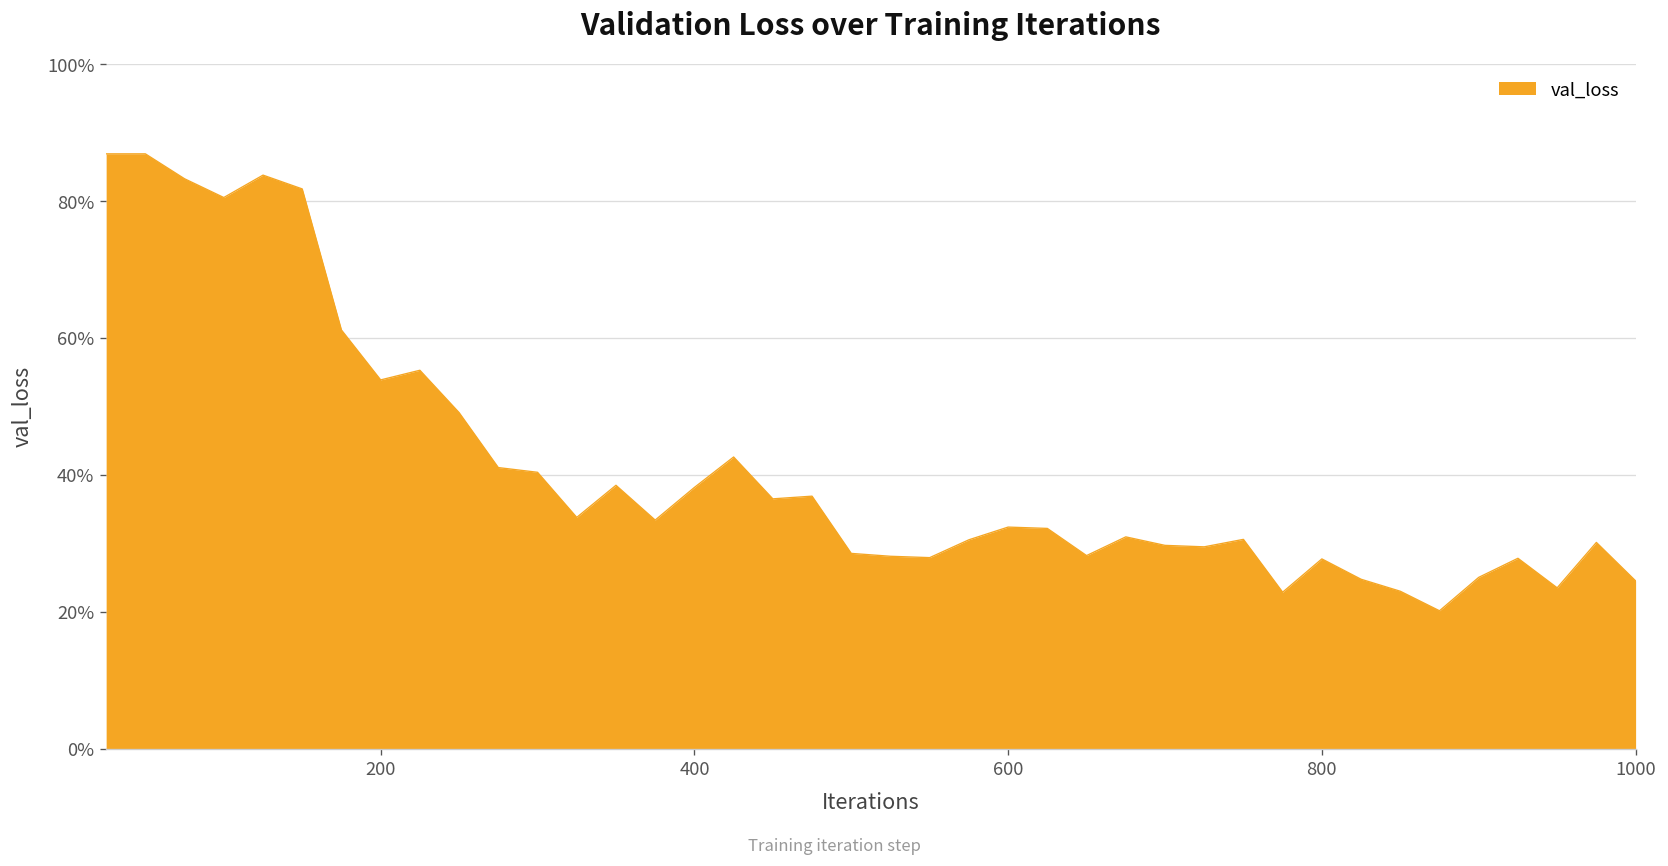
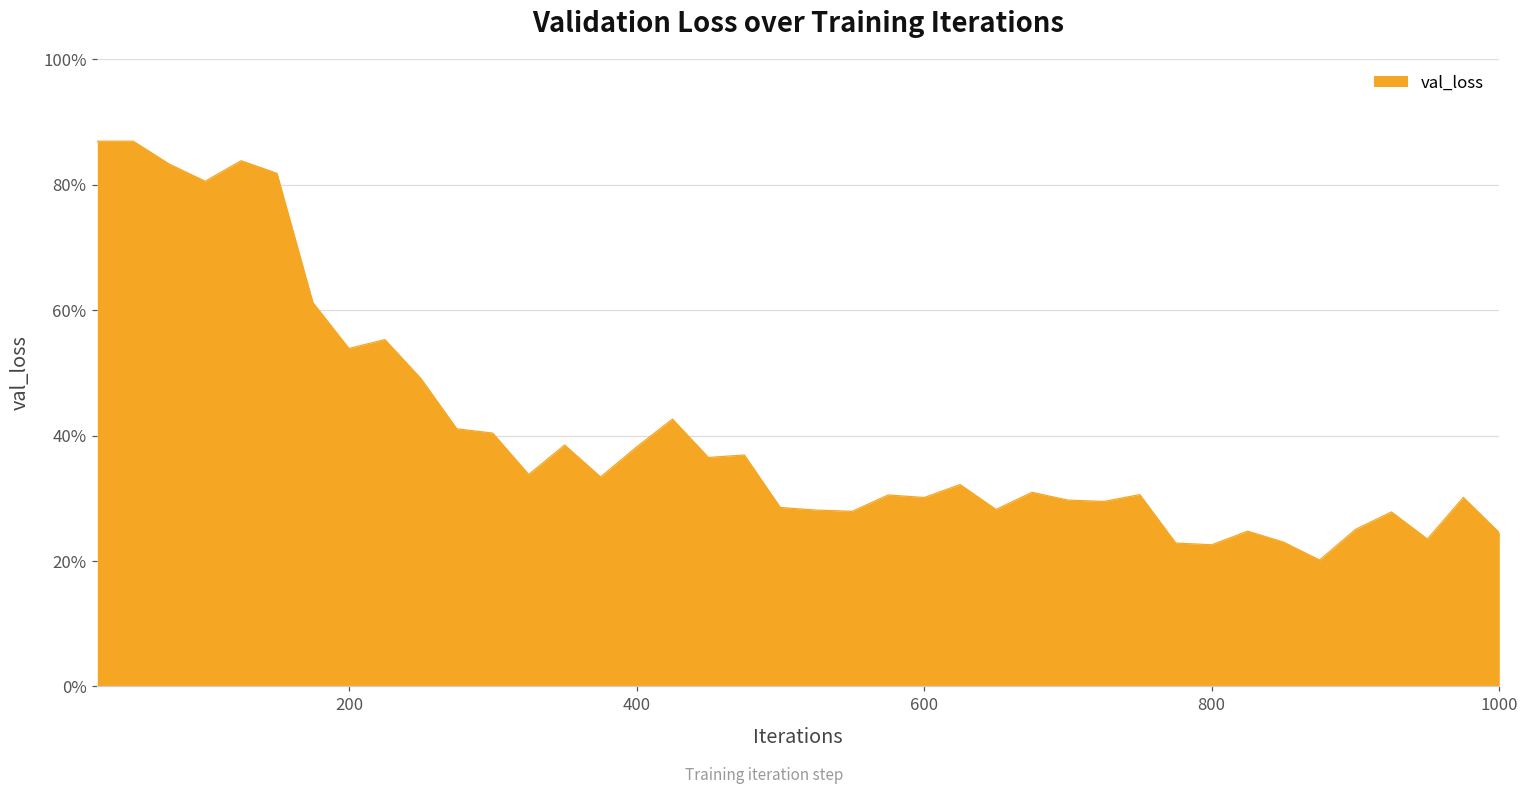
  {
    "200": "54%",
    "400": "38%",
-   "600": "32%",
-   "800": "28%",
+   "600": "30%",
+   "800": "23%",
    "1000": "25%"
  }
